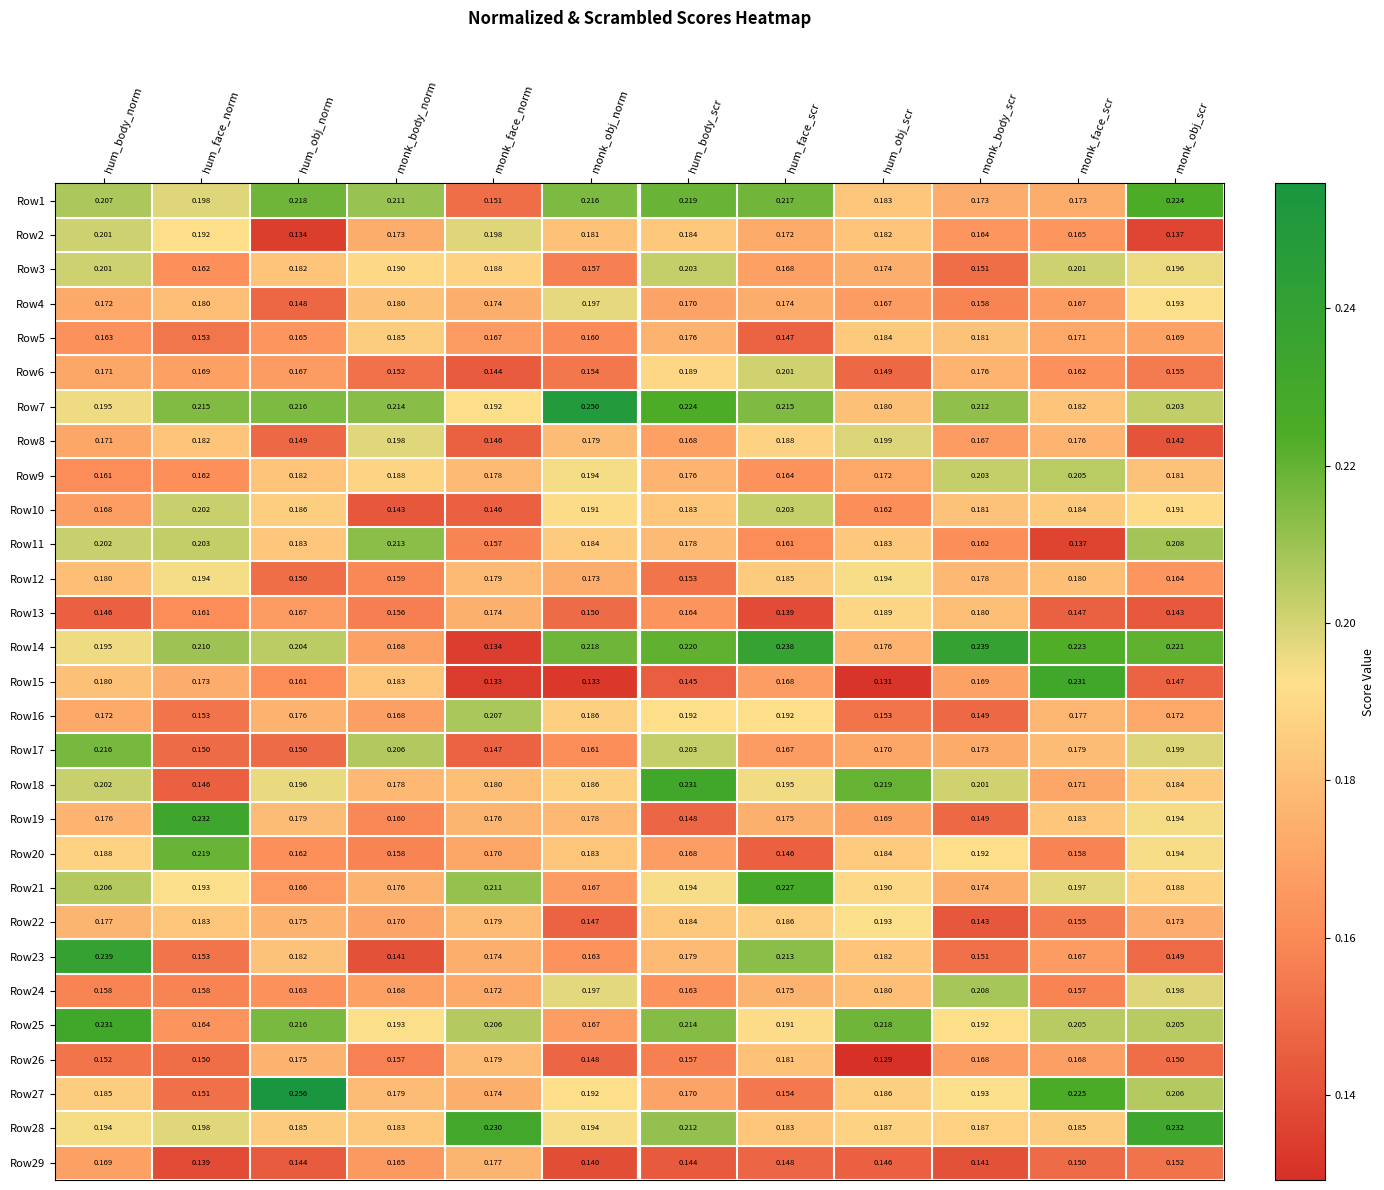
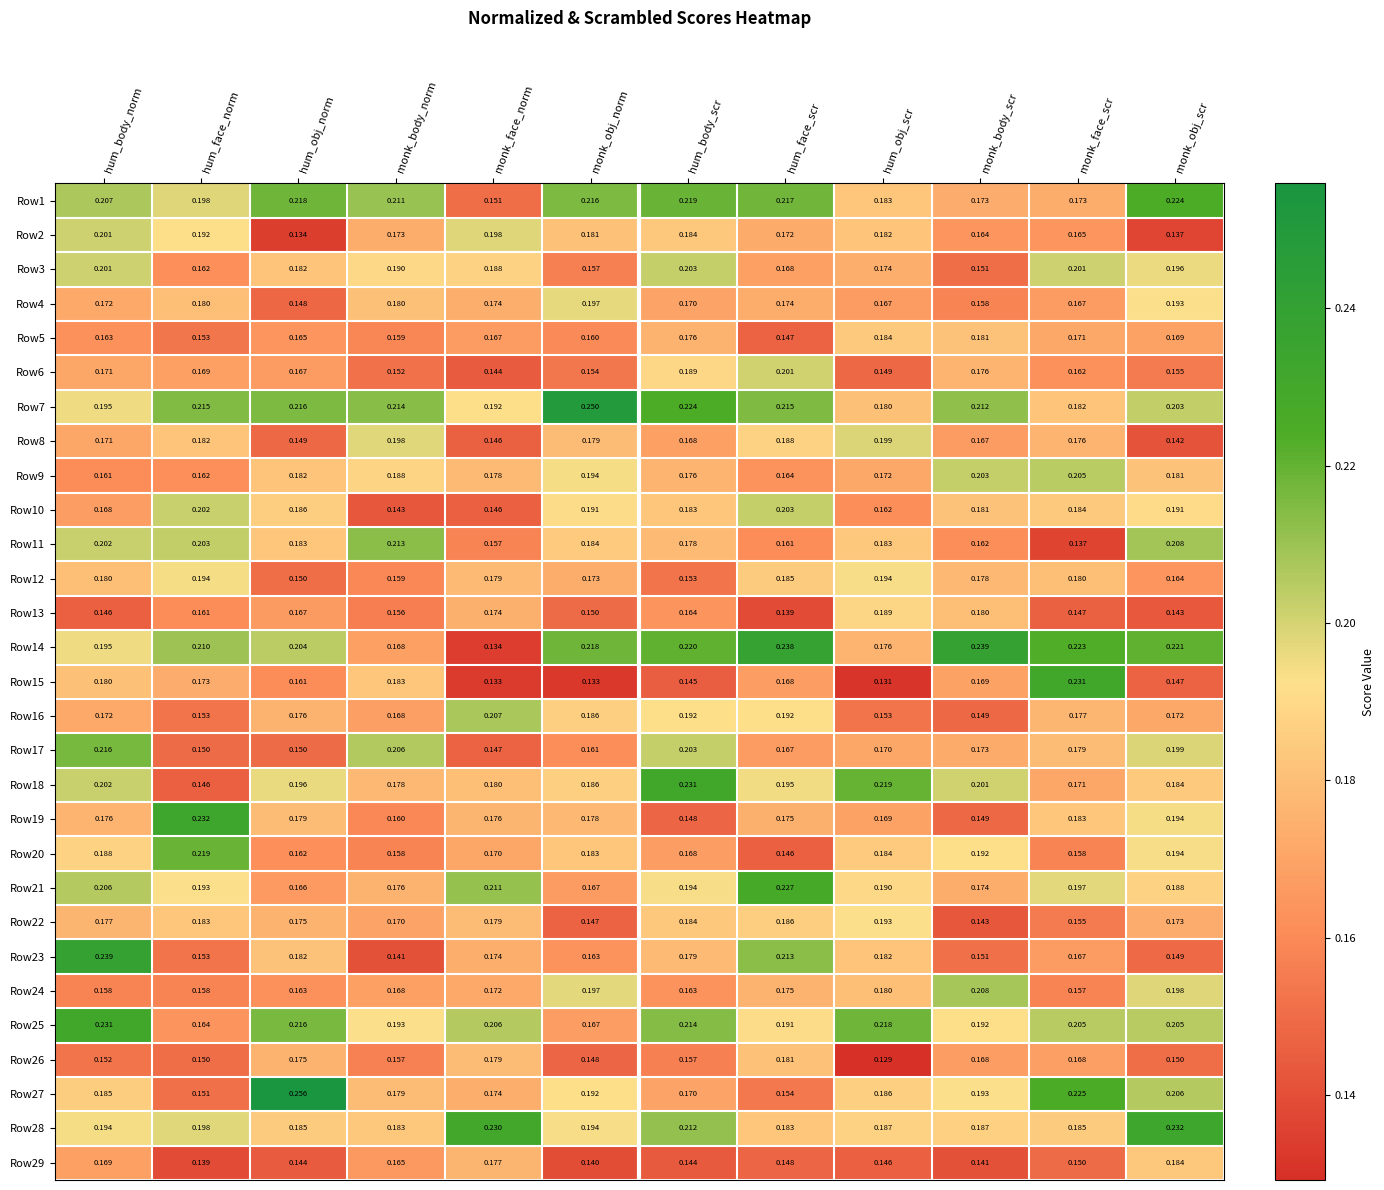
  {
    "Row5": {
      "hum_body_norm": 0.163,
      "hum_face_norm": 0.153,
      "hum_obj_norm": 0.165,
-     "monk_body_norm": 0.185,
+     "monk_body_norm": 0.159,
      "monk_face_norm": 0.167,
      "monk_obj_norm": 0.160,
      "hum_body_scr": 0.176,
      "hum_face_scr": 0.147,
      "hum_obj_scr": 0.184,
      "monk_body_scr": 0.181,
      "monk_face_scr": 0.171,
      "monk_obj_scr": 0.169
    },
    "Row29": {
      "hum_body_norm": 0.169,
      "hum_face_norm": 0.139,
      "hum_obj_norm": 0.144,
      "monk_body_norm": 0.165,
      "monk_face_norm": 0.177,
      "monk_obj_norm": 0.140,
      "hum_body_scr": 0.144,
      "hum_face_scr": 0.148,
      "hum_obj_scr": 0.146,
      "monk_body_scr": 0.141,
      "monk_face_scr": 0.150,
-     "monk_obj_scr": 0.152
+     "monk_obj_scr": 0.184
    }
  }
